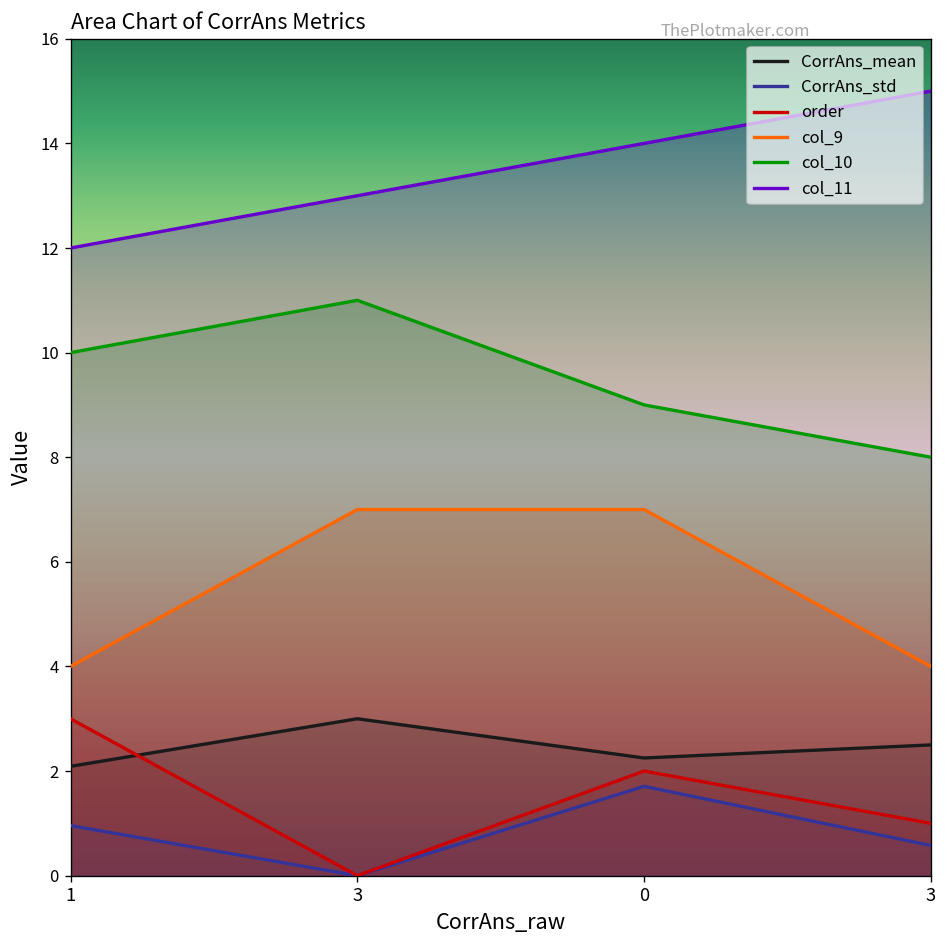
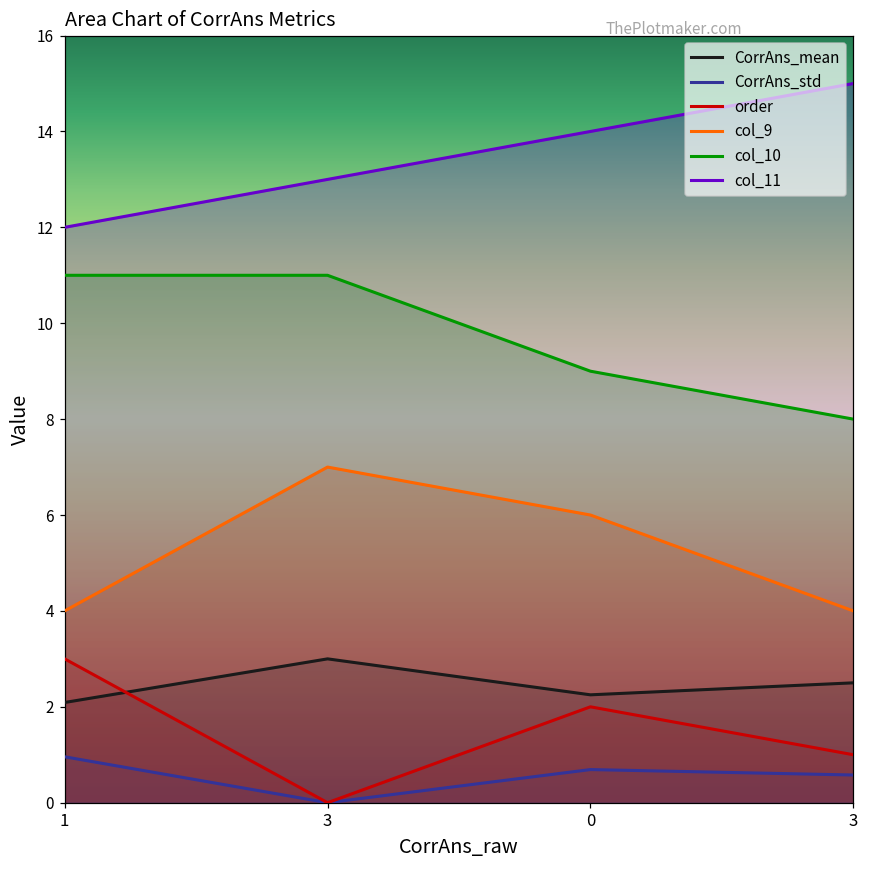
  {
    "CorrAns_mean": {
      "1": 2.1,
      "0": 2.3
    },
    "CorrAns_std": {
      "1": 1.0,
-     "0": 1.7
+     "0": 0.7
    },
    "order": {
      "1": 3.0,
      "0": 2.0
    },
    "col_9": {
      "1": 4,
-     "0": 7
+     "0": 6
    },
    "col_10": {
-     "1": 10,
+     "1": 11,
      "0": 9
    },
    "col_11": {
      "1": 12.0,
      "0": 14.0
    }
  }
